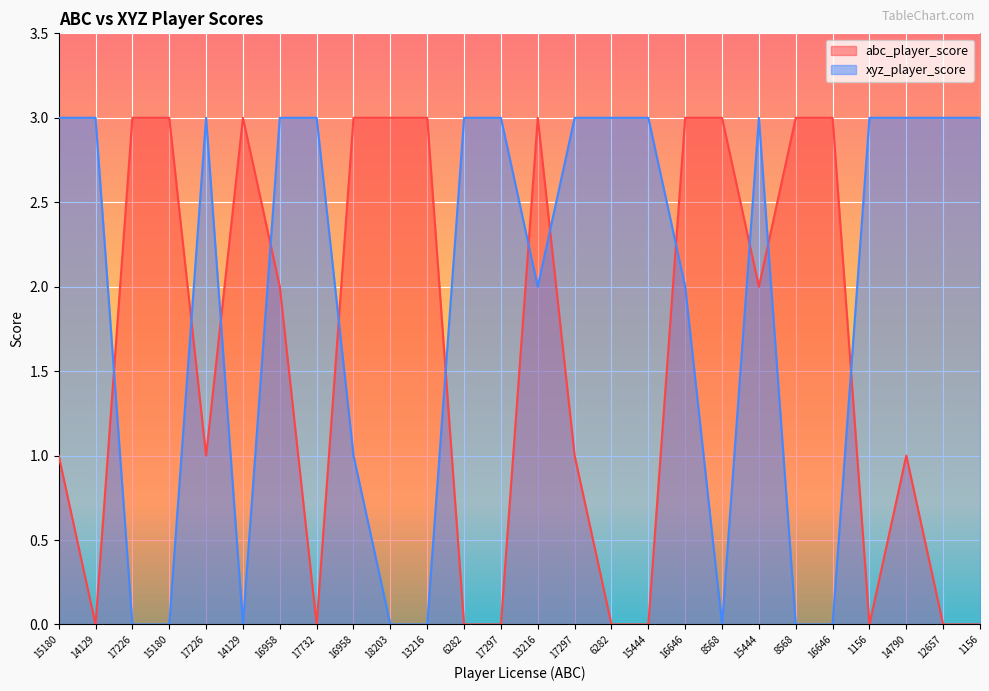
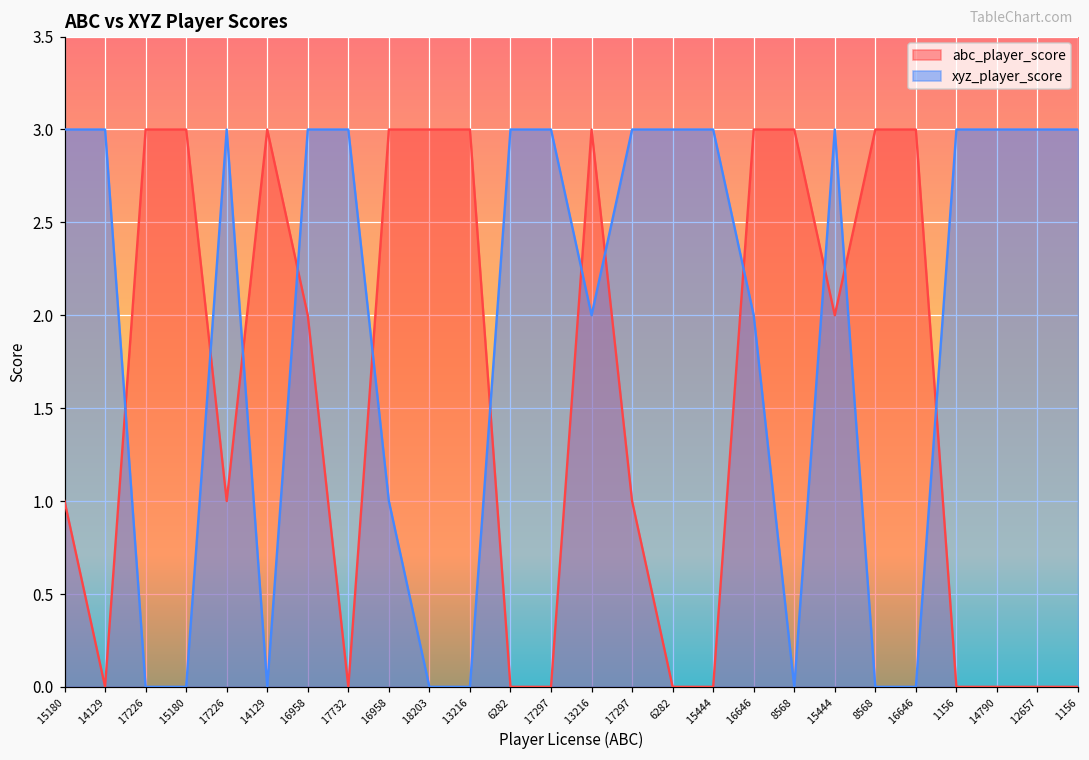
  {
    "abc_player_score": {
      "17732": 0,
      "18203": 3,
-     "14790": 1,
+     "14790": 0,
      "12657": 0
    },
    "xyz_player_score": {
      "17732": 3,
      "18203": 0,
      "14790": 3,
      "12657": 3
    }
  }
